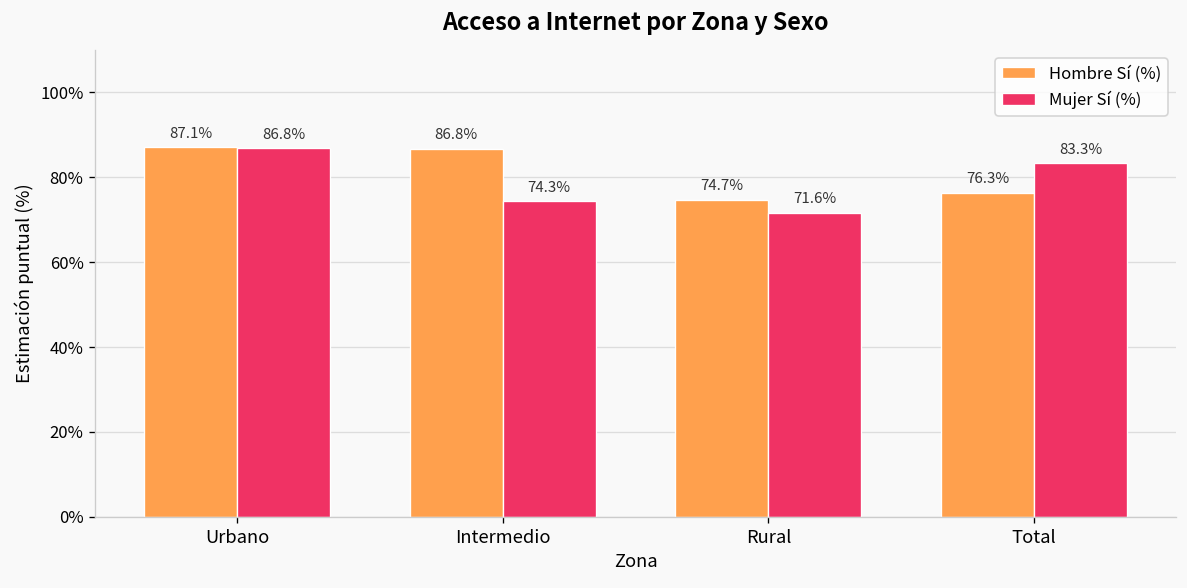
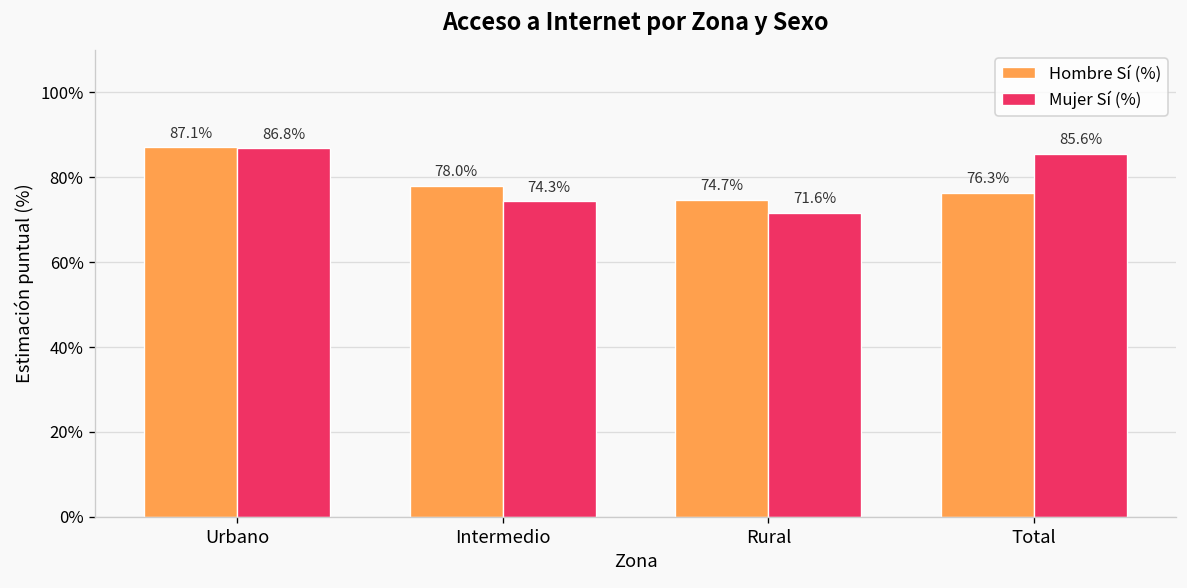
  {
    "Hombre Sí (%)": {
      "Urbano": "87.1%",
-     "Intermedio": "86.8%",
+     "Intermedio": "78.0%",
      "Rural": "74.7%",
      "Total": "76.3%"
    },
    "Mujer Sí (%)": {
      "Urbano": "86.8%",
      "Intermedio": "74.3%",
      "Rural": "71.6%",
-     "Total": "83.3%"
+     "Total": "85.6%"
    }
  }
